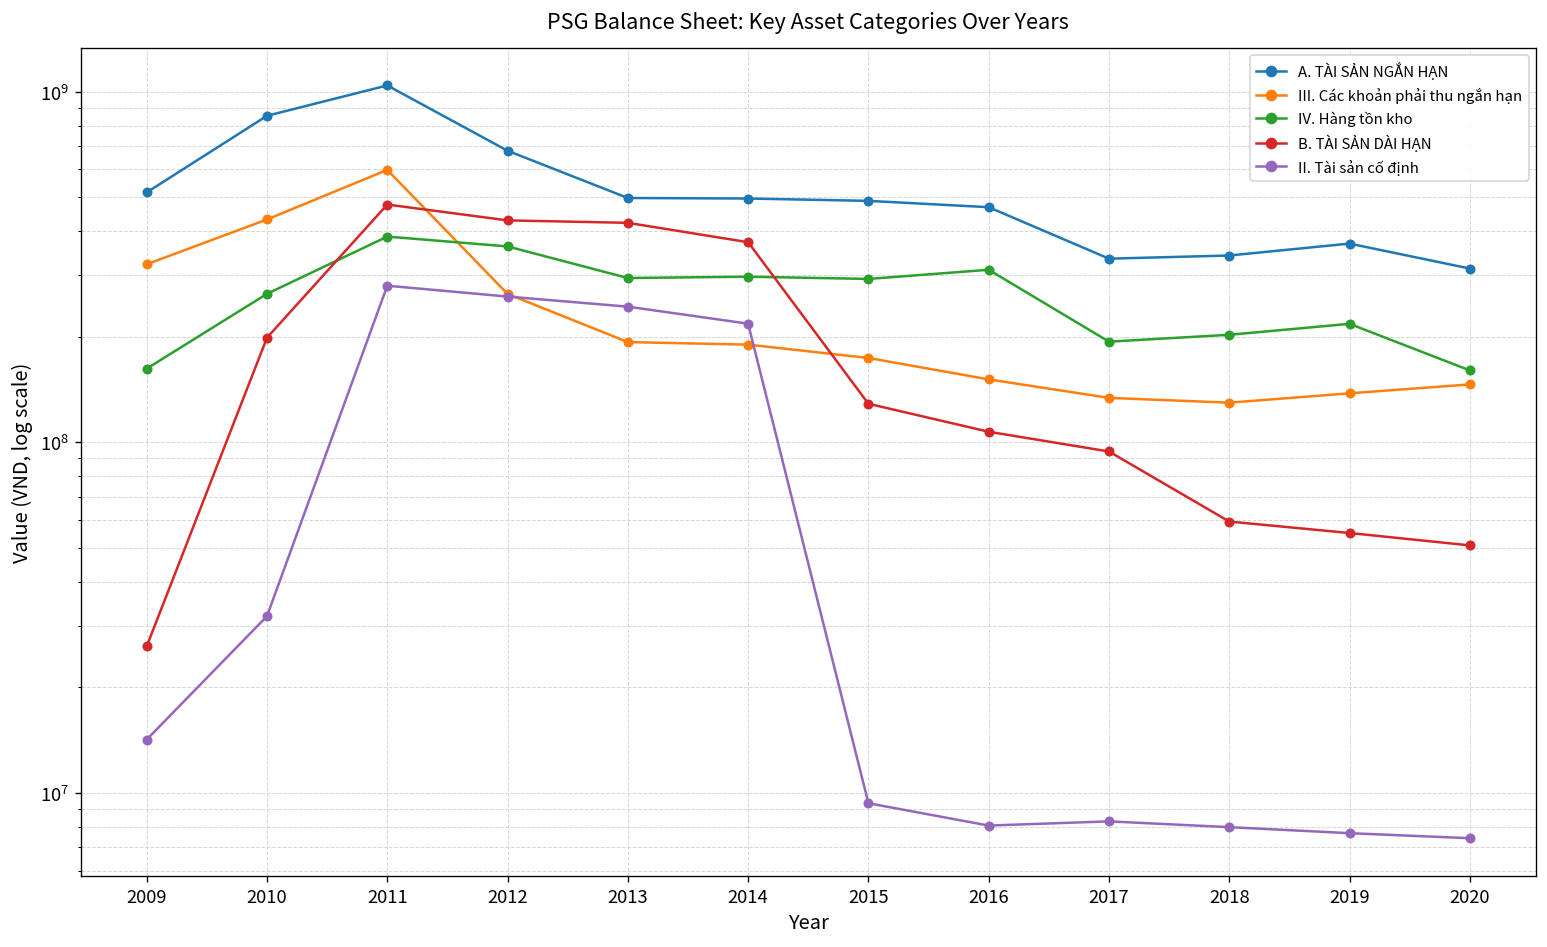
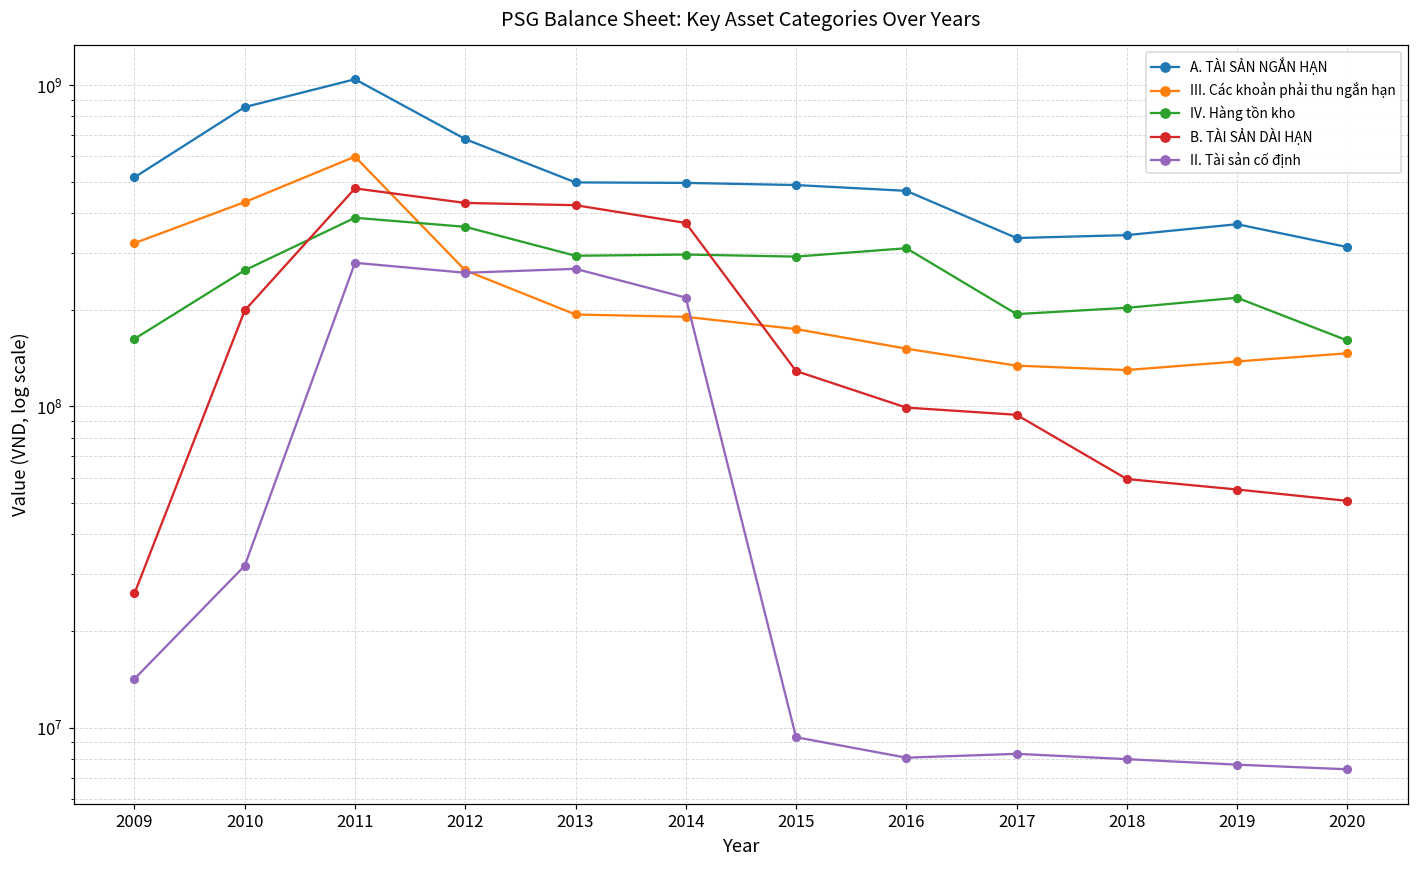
  {
    "A. TÀI SẢN NGẮN HẠN": {
      "2009": 520000000,
      "2010": 850000000,
      "2011": 1040000000,
      "2012": 680000000,
      "2013": 500000000,
      "2014": 500000000,
      "2015": 490000000,
      "2016": 470000000,
      "2017": 330000000,
      "2018": 340000000,
      "2019": 370000000,
      "2020": 310000000
    },
    "III. Các khoản phải thu ngắn hạn": {
      "2009": 320000000,
      "2010": 430000000,
      "2011": 600000000,
      "2013": 190000000,
      "2014": 190000000,
      "2015": 170000000,
      "2016": 150000000,
      "2017": 130000000,
      "2018": 130000000,
      "2019": 140000000,
      "2020": 150000000
    },
    "IV. Hàng tồn kho": {
      "2009": 160000000,
      "2010": 270000000,
      "2011": 390000000,
      "2012": 360000000,
      "2013": 290000000,
      "2014": 300000000,
      "2015": 290000000,
      "2016": 310000000,
      "2017": 190000000,
      "2018": 200000000,
      "2019": 220000000,
      "2020": 160000000
    },
    "B. TÀI SẢN DÀI HẠN": {
      "2009": 26000000,
      "2010": 200000000,
      "2011": 480000000,
      "2012": 430000000,
      "2013": 420000000,
      "2014": 370000000,
      "2015": 130000000,
-     "2016": 107000000,
+     "2016": 99000000,
      "2017": 94000000,
      "2018": 59000000,
      "2019": 55000000,
      "2020": 51000000
    },
    "II. Tài sản cố định": {
      "2009": 14000000,
      "2010": 32000000,
      "2011": 280000000,
-     "2013": 240000000,
+     "2013": 270000000,
      "2014": 220000000,
      "2015": 9300000,
      "2016": 8100000,
      "2017": 8300000,
      "2018": 8000000,
      "2019": 7700000,
      "2020": 7400000
    }
  }
